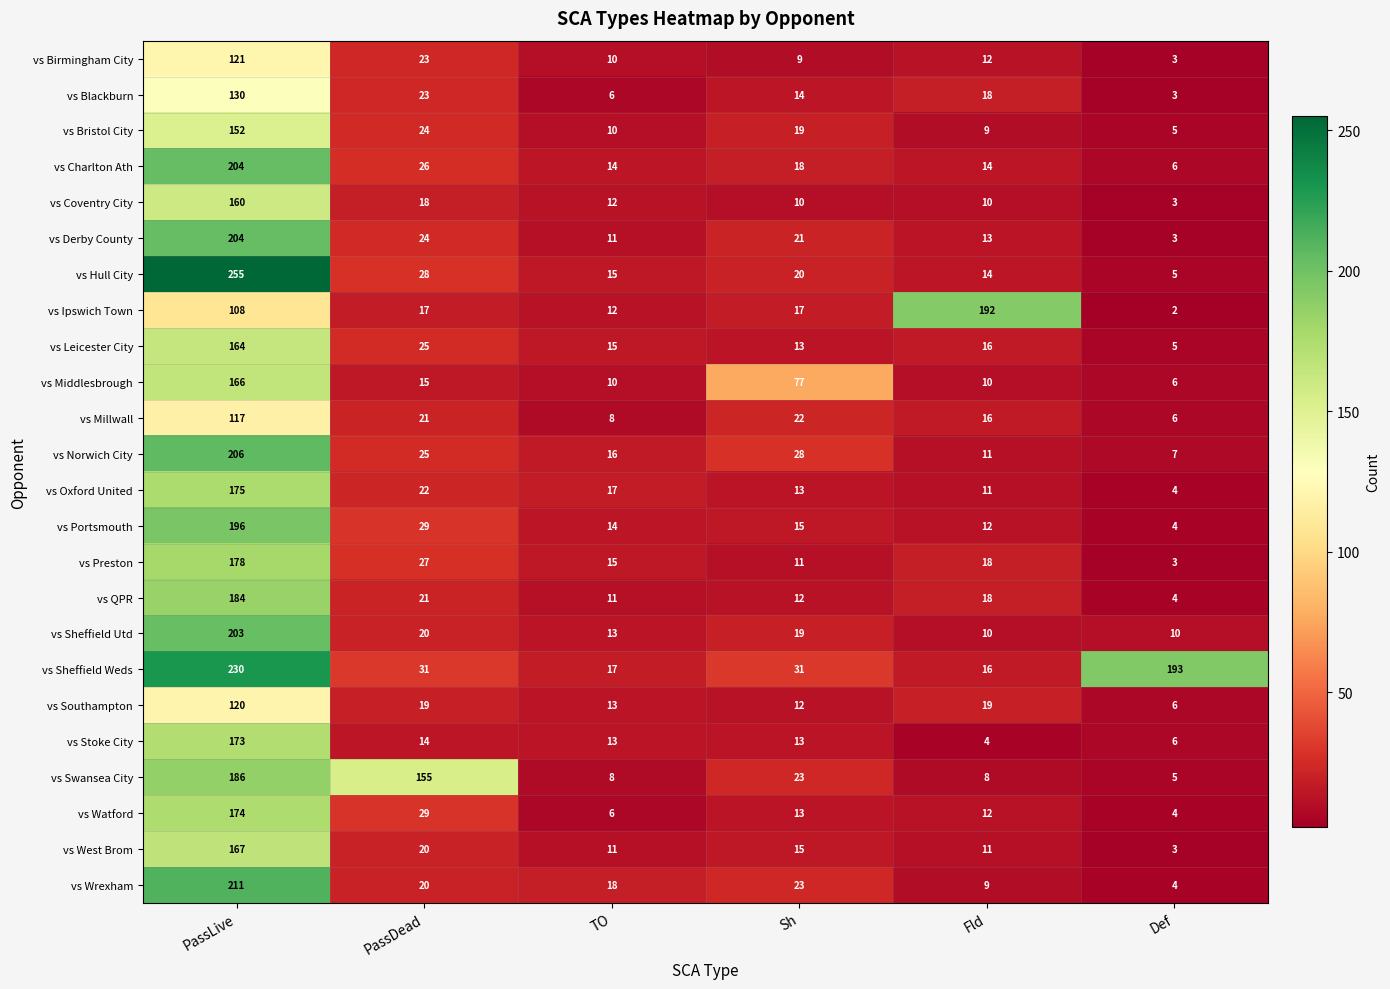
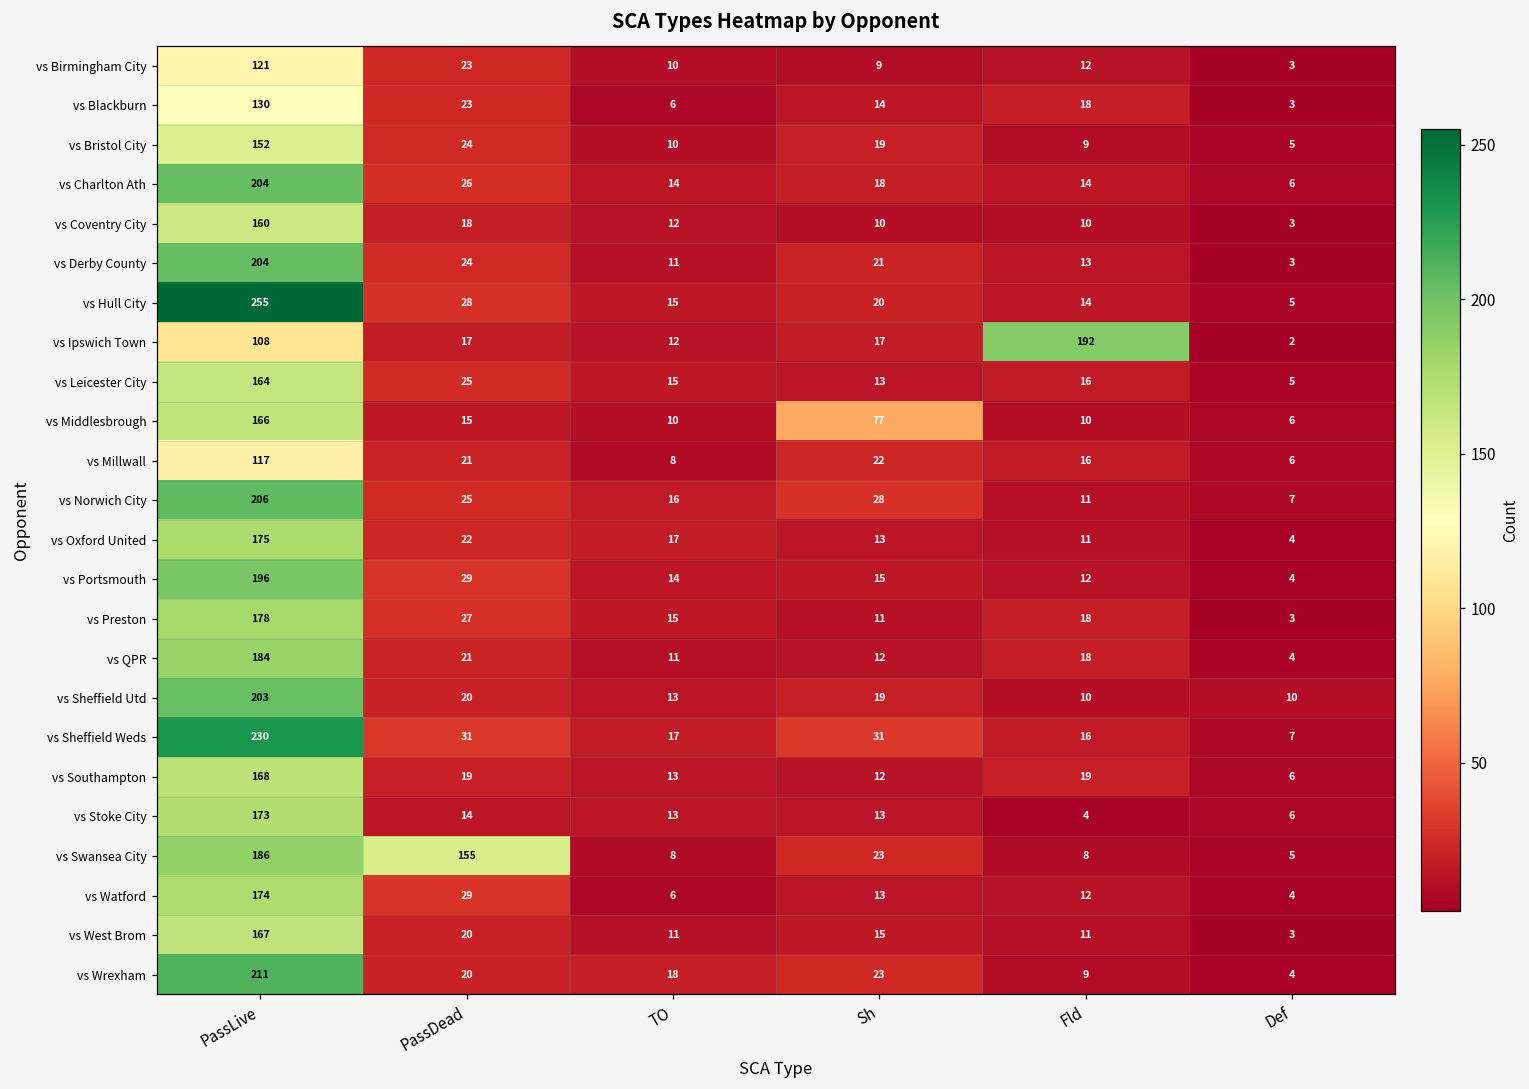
  {
    "vs Birmingham City": {
      "PassLive": 121,
      "PassDead": 23,
      "TO": 10,
      "Sh": 9,
      "Fld": 12,
      "Def": 3
    },
    "vs Blackburn": {
      "PassLive": 130,
      "PassDead": 23,
      "TO": 6,
      "Sh": 14,
      "Fld": 18,
      "Def": 3
    },
    "vs Bristol City": {
      "PassLive": 152,
      "PassDead": 24,
      "TO": 10,
      "Sh": 19,
      "Fld": 9,
      "Def": 5
    },
    "vs Charlton Ath": {
      "PassLive": 204,
      "PassDead": 26,
      "TO": 14,
      "Sh": 18,
      "Fld": 14,
      "Def": 6
    },
    "vs Coventry City": {
      "PassLive": 160,
      "PassDead": 18,
      "TO": 12,
      "Sh": 10,
      "Fld": 10,
      "Def": 3
    },
    "vs Derby County": {
      "PassLive": 204,
      "PassDead": 24,
      "TO": 11,
      "Sh": 21,
      "Fld": 13,
      "Def": 3
    },
    "vs Hull City": {
      "PassLive": 255,
      "PassDead": 28,
      "TO": 15,
      "Sh": 20,
      "Fld": 14,
      "Def": 5
    },
    "vs Ipswich Town": {
      "PassLive": 108,
      "PassDead": 17,
      "TO": 12,
      "Sh": 17,
      "Fld": 192,
      "Def": 2
    },
    "vs Leicester City": {
      "PassLive": 164,
      "PassDead": 25,
      "TO": 15,
      "Sh": 13,
      "Fld": 16,
      "Def": 5
    },
    "vs Middlesbrough": {
      "PassLive": 166,
      "PassDead": 15,
      "TO": 10,
      "Sh": 77,
      "Fld": 10,
      "Def": 6
    },
    "vs Millwall": {
      "PassLive": 117,
      "PassDead": 21,
      "TO": 8,
      "Sh": 22,
      "Fld": 16,
      "Def": 6
    },
    "vs Norwich City": {
      "PassLive": 206,
      "PassDead": 25,
      "TO": 16,
      "Sh": 28,
      "Fld": 11,
      "Def": 7
    },
    "vs Oxford United": {
      "PassLive": 175,
      "PassDead": 22,
      "TO": 17,
      "Sh": 13,
      "Fld": 11,
      "Def": 4
    },
    "vs Portsmouth": {
      "PassLive": 196,
      "PassDead": 29,
      "TO": 14,
      "Sh": 15,
      "Fld": 12,
      "Def": 4
    },
    "vs Preston": {
      "PassLive": 178,
      "PassDead": 27,
      "TO": 15,
      "Sh": 11,
      "Fld": 18,
      "Def": 3
    },
    "vs QPR": {
      "PassLive": 184,
      "PassDead": 21,
      "TO": 11,
      "Sh": 12,
      "Fld": 18,
      "Def": 4
    },
    "vs Sheffield Utd": {
      "PassLive": 203,
      "PassDead": 20,
      "TO": 13,
      "Sh": 19,
      "Fld": 10,
      "Def": 10
    },
    "vs Sheffield Weds": {
      "PassLive": 230,
      "PassDead": 31,
      "TO": 17,
      "Sh": 31,
      "Fld": 16,
-     "Def": 193
+     "Def": 7
    },
    "vs Southampton": {
-     "PassLive": 120,
+     "PassLive": 168,
      "PassDead": 19,
      "TO": 13,
      "Sh": 12,
      "Fld": 19,
      "Def": 6
    },
    "vs Stoke City": {
      "PassLive": 173,
      "PassDead": 14,
      "TO": 13,
      "Sh": 13,
      "Fld": 4,
      "Def": 6
    },
    "vs Swansea City": {
      "PassLive": 186,
      "PassDead": 155,
      "TO": 8,
      "Sh": 23,
      "Fld": 8,
      "Def": 5
    },
    "vs Watford": {
      "PassLive": 174,
      "PassDead": 29,
      "TO": 6,
      "Sh": 13,
      "Fld": 12,
      "Def": 4
    },
    "vs West Brom": {
      "PassLive": 167,
      "PassDead": 20,
      "TO": 11,
      "Sh": 15,
      "Fld": 11,
      "Def": 3
    },
    "vs Wrexham": {
      "PassLive": 211,
      "PassDead": 20,
      "TO": 18,
      "Sh": 23,
      "Fld": 9,
      "Def": 4
    }
  }
